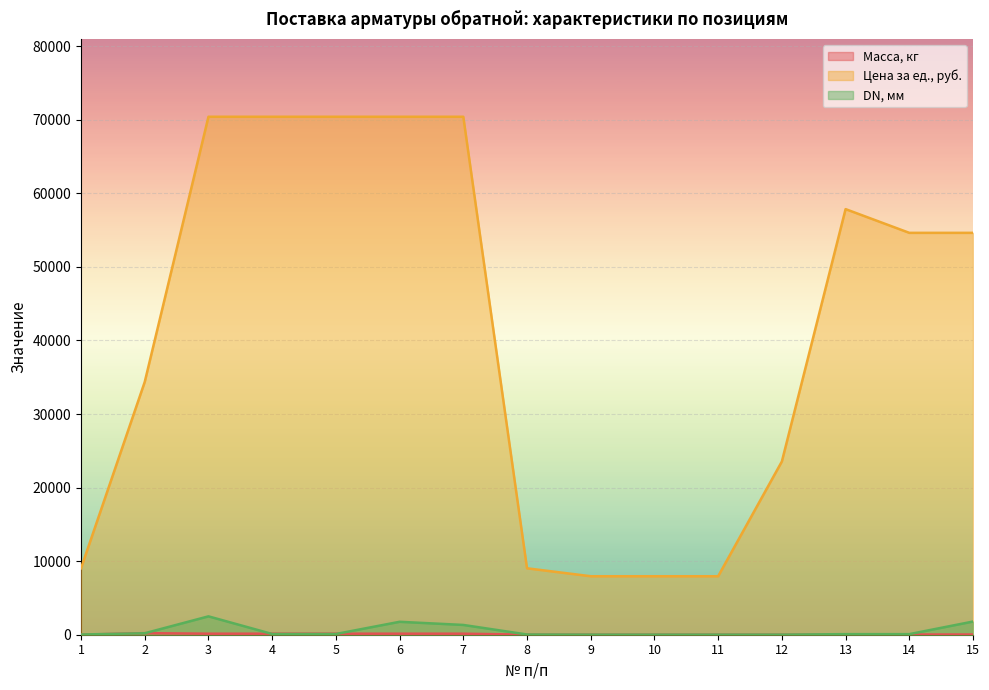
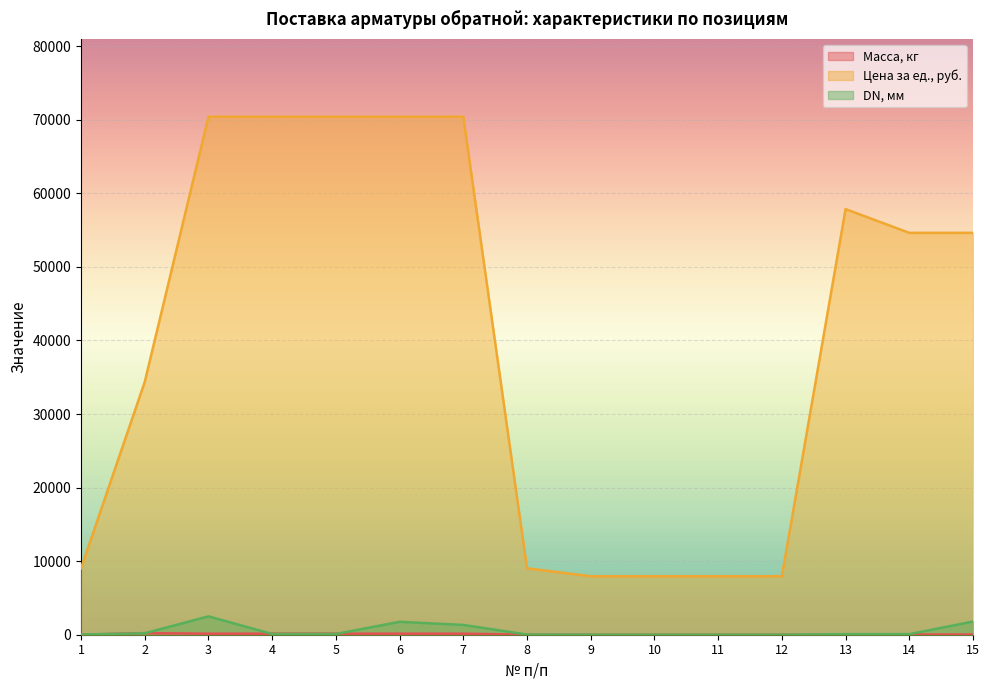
  {
    "Масса, кг": {
      "3": 0,
      "6": 0,
      "7": 0,
      "15": 0
    },
    "Цена за ед., руб.": {
      "1": 9000,
      "2": 34000,
      "3": 70000,
      "4": 70000,
      "5": 70000,
      "6": 70000,
      "7": 70000,
      "8": 9000,
      "9": 8000,
      "10": 8000,
      "11": 8000,
-     "12": 24000,
+     "12": 8000,
      "13": 58000,
      "14": 55000,
      "15": 55000
    },
    "DN, мм": {
      "3": 2000,
      "6": 2000,
      "7": 1000,
      "15": 2000
    }
  }
